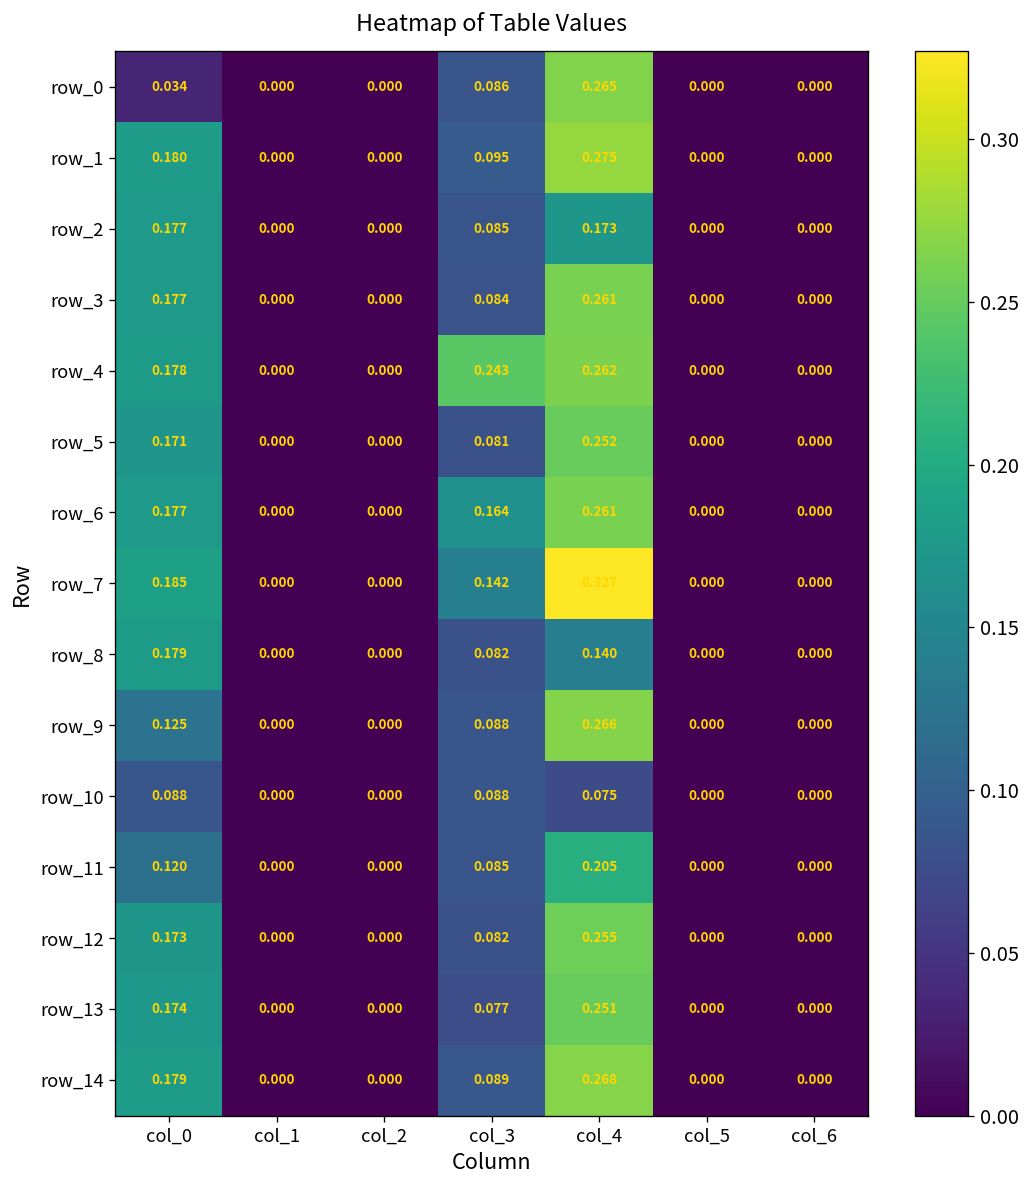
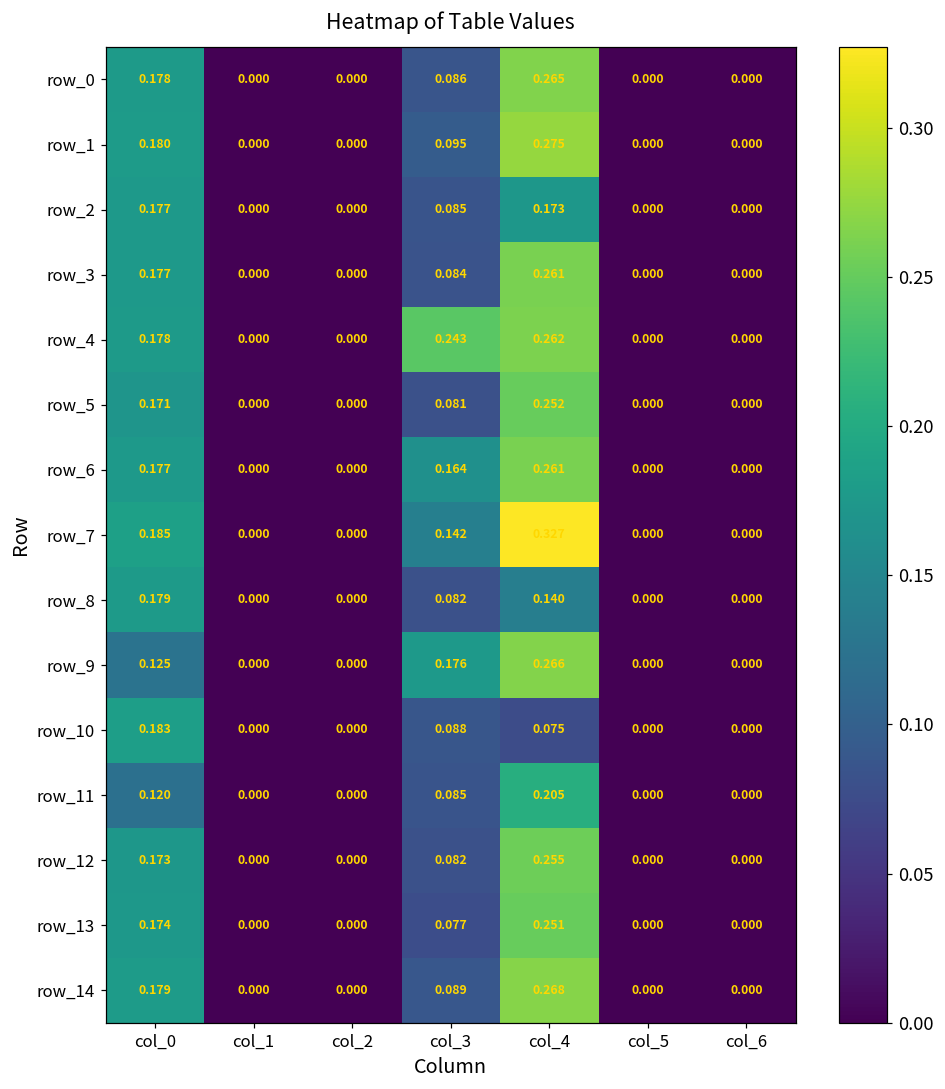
  {
    "row_0": {
-     "col_0": 0.034,
+     "col_0": 0.178,
      "col_1": 0.000,
      "col_2": 0.000,
      "col_3": 0.086,
      "col_4": 0.265,
      "col_5": 0.000,
      "col_6": 0.000
    },
    "row_1": {
      "col_0": 0.180,
      "col_1": 0.000,
      "col_2": 0.000,
      "col_3": 0.095,
      "col_4": 0.275,
      "col_5": 0.000,
      "col_6": 0.000
    },
    "row_2": {
      "col_0": 0.177,
      "col_1": 0.000,
      "col_2": 0.000,
      "col_3": 0.085,
      "col_4": 0.173,
      "col_5": 0.000,
      "col_6": 0.000
    },
    "row_3": {
      "col_0": 0.177,
      "col_1": 0.000,
      "col_2": 0.000,
      "col_3": 0.084,
      "col_4": 0.261,
      "col_5": 0.000,
      "col_6": 0.000
    },
    "row_4": {
      "col_0": 0.178,
      "col_1": 0.000,
      "col_2": 0.000,
      "col_3": 0.243,
      "col_4": 0.262,
      "col_5": 0.000,
      "col_6": 0.000
    },
    "row_5": {
      "col_0": 0.171,
      "col_1": 0.000,
      "col_2": 0.000,
      "col_3": 0.081,
      "col_4": 0.252,
      "col_5": 0.000,
      "col_6": 0.000
    },
    "row_6": {
      "col_0": 0.177,
      "col_1": 0.000,
      "col_2": 0.000,
      "col_3": 0.164,
      "col_4": 0.261,
      "col_5": 0.000,
      "col_6": 0.000
    },
    "row_7": {
      "col_0": 0.185,
      "col_1": 0.000,
      "col_2": 0.000,
      "col_3": 0.142,
      "col_5": 0.000,
      "col_6": 0.000
    },
    "row_8": {
      "col_0": 0.179,
      "col_1": 0.000,
      "col_2": 0.000,
      "col_3": 0.082,
      "col_4": 0.140,
      "col_5": 0.000,
      "col_6": 0.000
    },
    "row_9": {
      "col_0": 0.125,
      "col_1": 0.000,
      "col_2": 0.000,
-     "col_3": 0.088,
+     "col_3": 0.176,
      "col_4": 0.266,
      "col_5": 0.000,
      "col_6": 0.000
    },
    "row_10": {
-     "col_0": 0.088,
+     "col_0": 0.183,
      "col_1": 0.000,
      "col_2": 0.000,
      "col_3": 0.088,
      "col_4": 0.075,
      "col_5": 0.000,
      "col_6": 0.000
    },
    "row_11": {
      "col_0": 0.120,
      "col_1": 0.000,
      "col_2": 0.000,
      "col_3": 0.085,
      "col_4": 0.205,
      "col_5": 0.000,
      "col_6": 0.000
    },
    "row_12": {
      "col_0": 0.173,
      "col_1": 0.000,
      "col_2": 0.000,
      "col_3": 0.082,
      "col_4": 0.255,
      "col_5": 0.000,
      "col_6": 0.000
    },
    "row_13": {
      "col_0": 0.174,
      "col_1": 0.000,
      "col_2": 0.000,
      "col_3": 0.077,
      "col_4": 0.251,
      "col_5": 0.000,
      "col_6": 0.000
    },
    "row_14": {
      "col_0": 0.179,
      "col_1": 0.000,
      "col_2": 0.000,
      "col_3": 0.089,
      "col_4": 0.268,
      "col_5": 0.000,
      "col_6": 0.000
    }
  }
